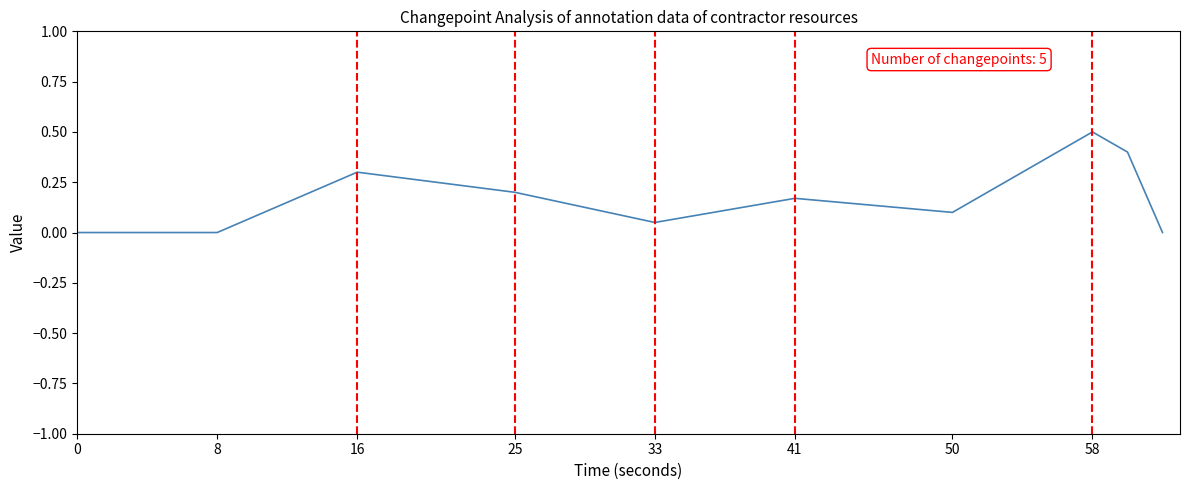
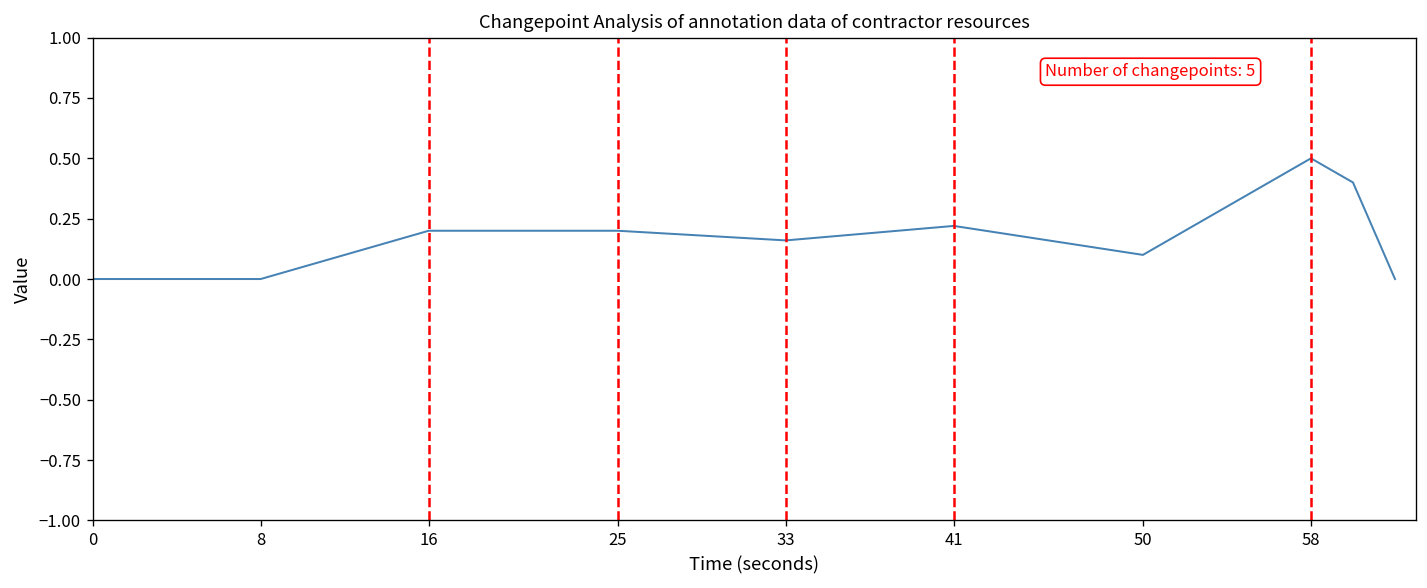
  {
    "0": 0.00,
    "8": 0.00,
-   "16": 0.3,
+   "16": 0.2,
    "25": 0.20,
-   "33": 0.05,
-   "41": 0.17,
+   "33": 0.16,
+   "41": 0.22,
    "50": 0.10,
    "58": 0.50
  }
